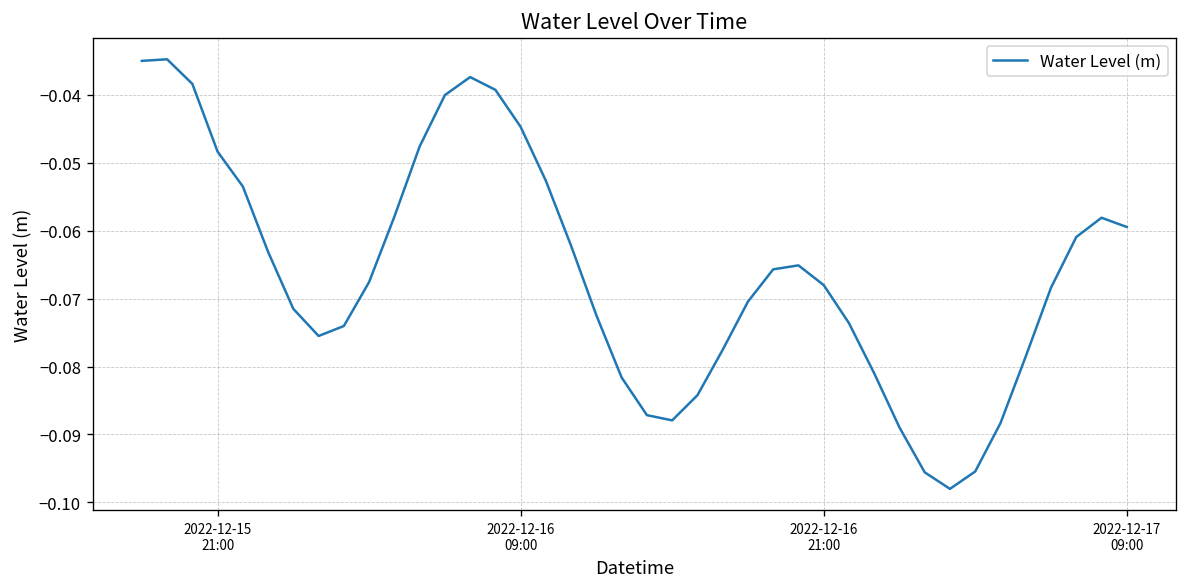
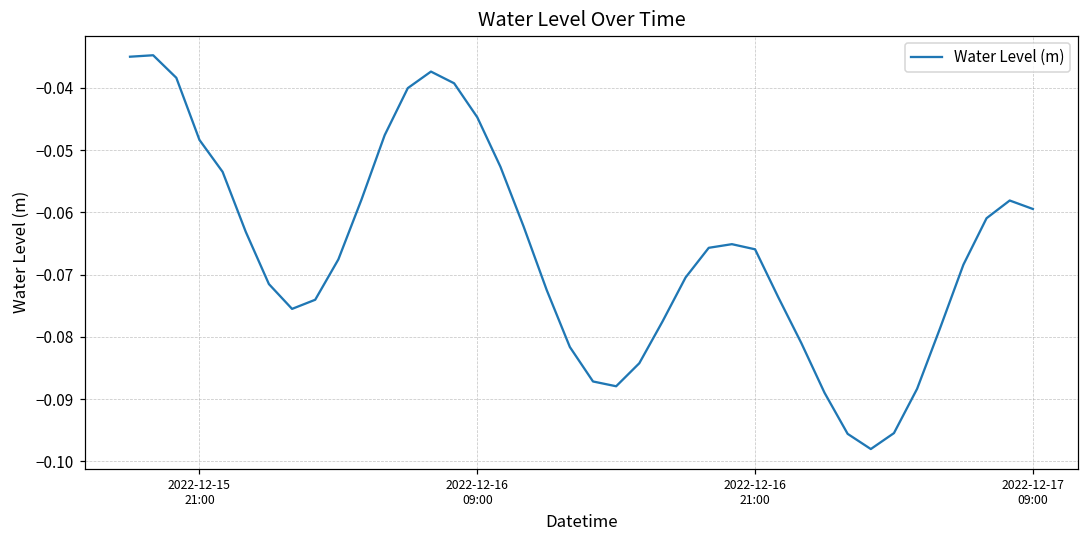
  {
    "2022-12-15 21:00": -0.048,
    "2022-12-16 09:00": -0.045,
-   "2022-12-16 21:00": -0.068,
+   "2022-12-16 21:00": -0.066,
    "2022-12-17 09:00": -0.059
  }
